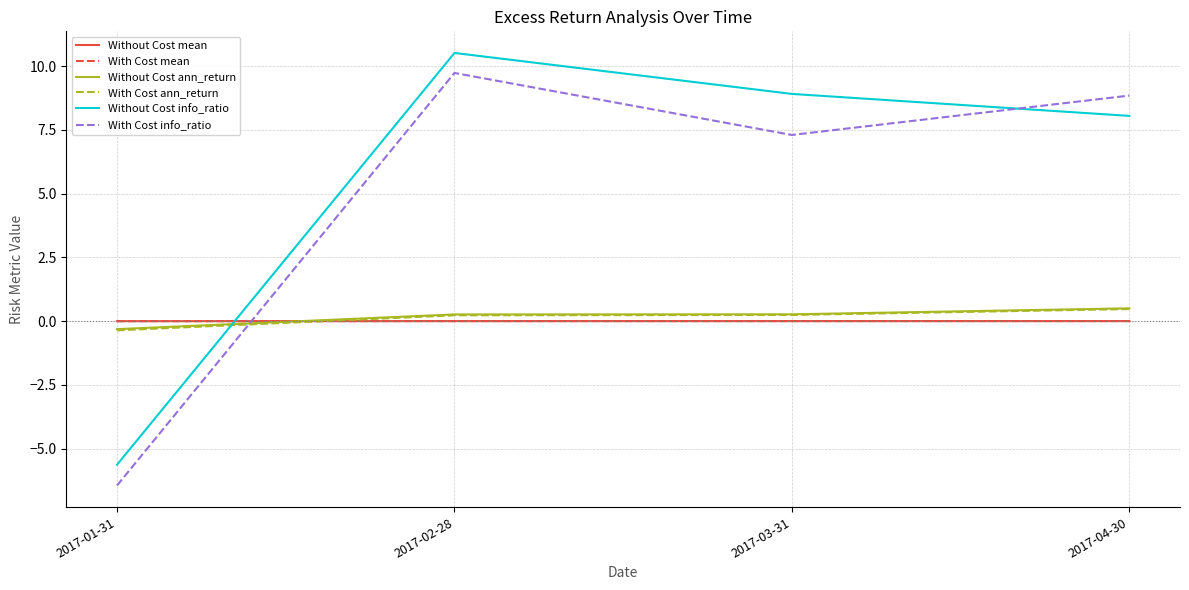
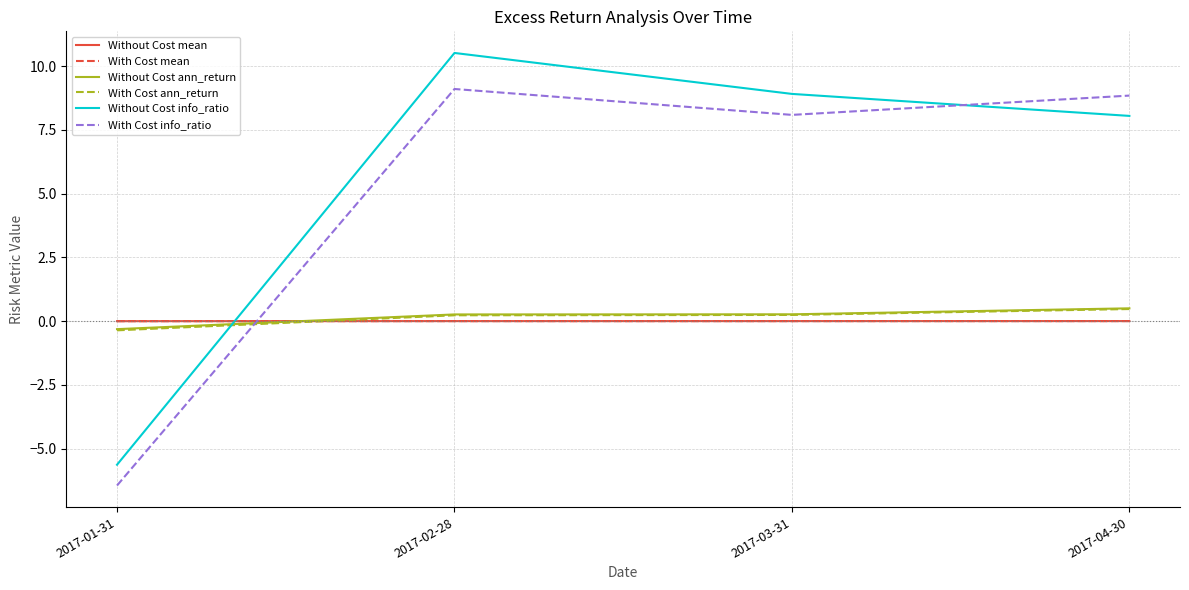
  {
    "With Cost mean": {
      "2017-01-31": 0.0,
      "2017-02-28": 0.0,
      "2017-03-31": 0.0,
      "2017-04-30": 0.0
    },
    "Without Cost info_ratio": {
      "2017-01-31": -5.6,
      "2017-02-28": 10.5,
      "2017-03-31": 8.9,
      "2017-04-30": 8.1
    },
    "With Cost info_ratio": {
      "2017-01-31": -6.4,
-     "2017-02-28": 9.7,
-     "2017-03-31": 7.3,
+     "2017-02-28": 9.1,
+     "2017-03-31": 8.1,
      "2017-04-30": 8.8
    }
  }
